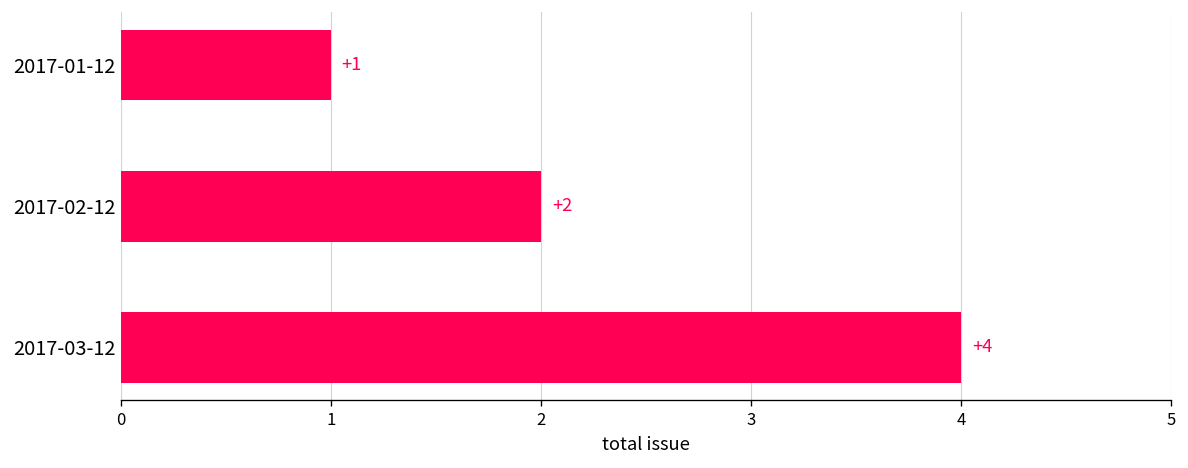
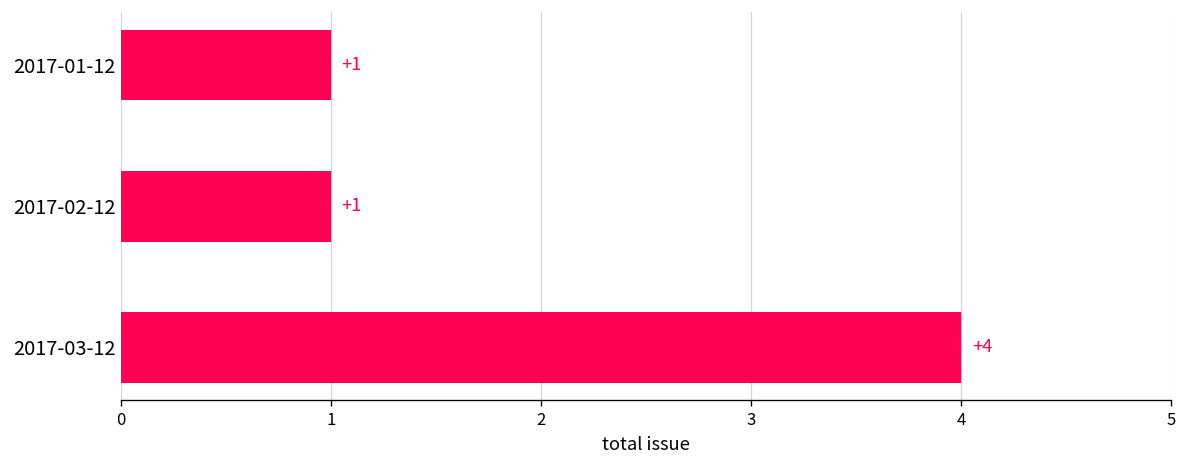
  {
    "2017-01-12": "+1",
-   "2017-02-12": "+2",
+   "2017-02-12": "+1",
    "2017-03-12": "+4"
  }
